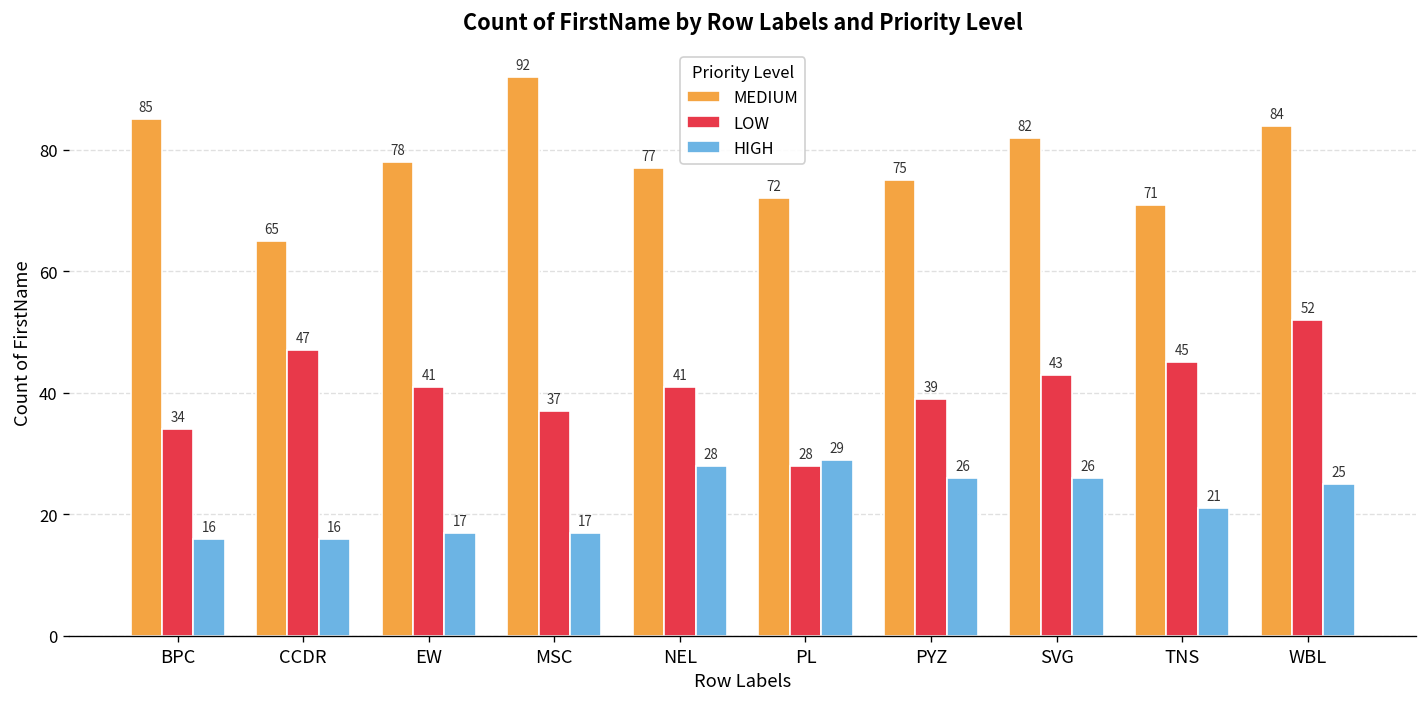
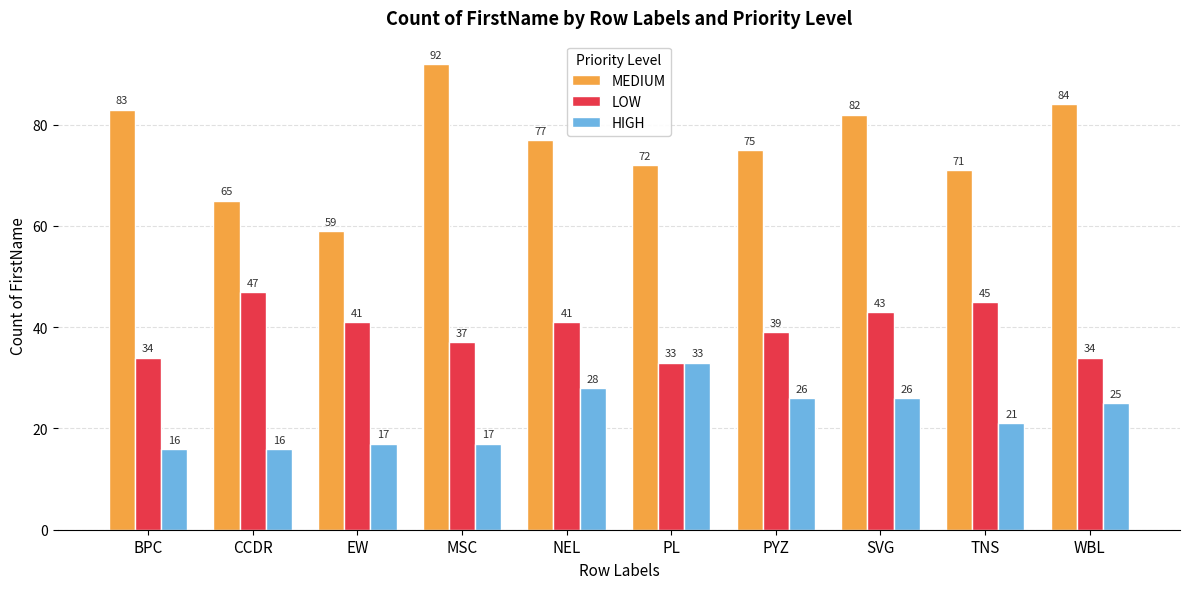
  {
    "MEDIUM": {
-     "BPC": 85,
+     "BPC": 83,
      "CCDR": 65,
-     "EW": 78,
+     "EW": 59,
      "MSC": 92,
      "NEL": 77,
      "PL": 72,
      "PYZ": 75,
      "SVG": 82,
      "TNS": 71,
      "WBL": 84
    },
    "LOW": {
      "BPC": 34,
      "CCDR": 47,
      "EW": 41,
      "MSC": 37,
      "NEL": 41,
-     "PL": 28,
+     "PL": 33,
      "PYZ": 39,
      "SVG": 43,
      "TNS": 45,
-     "WBL": 52
+     "WBL": 34
    },
    "HIGH": {
      "BPC": 16,
      "CCDR": 16,
      "EW": 17,
      "MSC": 17,
      "NEL": 28,
-     "PL": 29,
+     "PL": 33,
      "PYZ": 26,
      "SVG": 26,
      "TNS": 21,
      "WBL": 25
    }
  }
